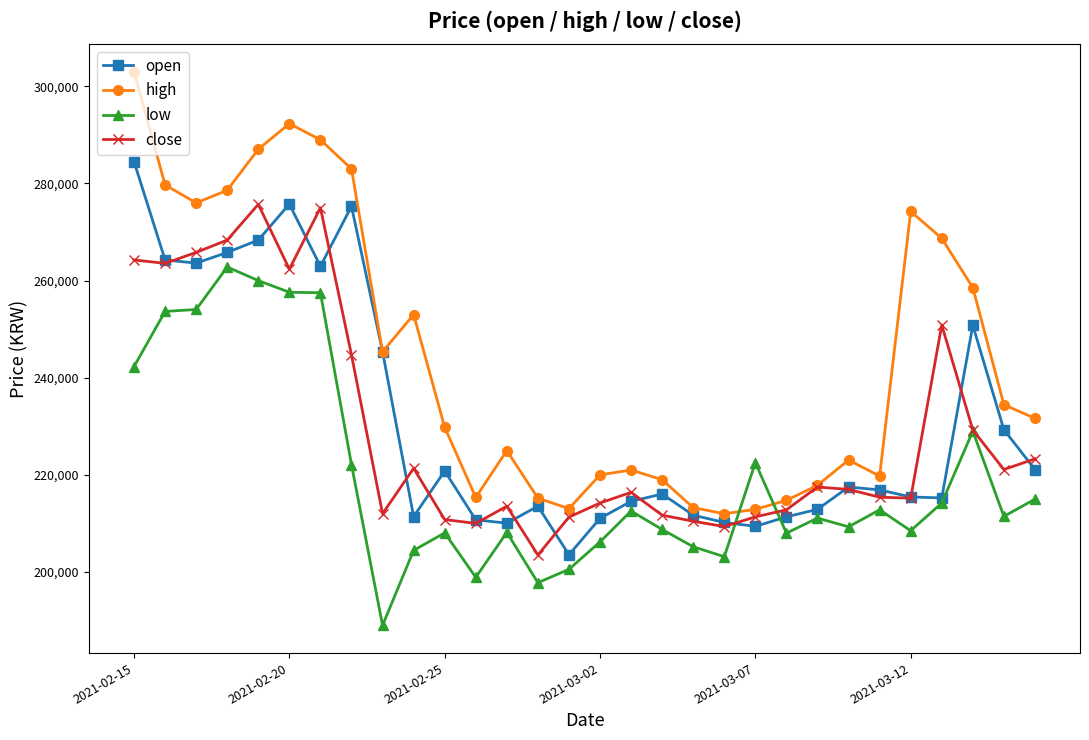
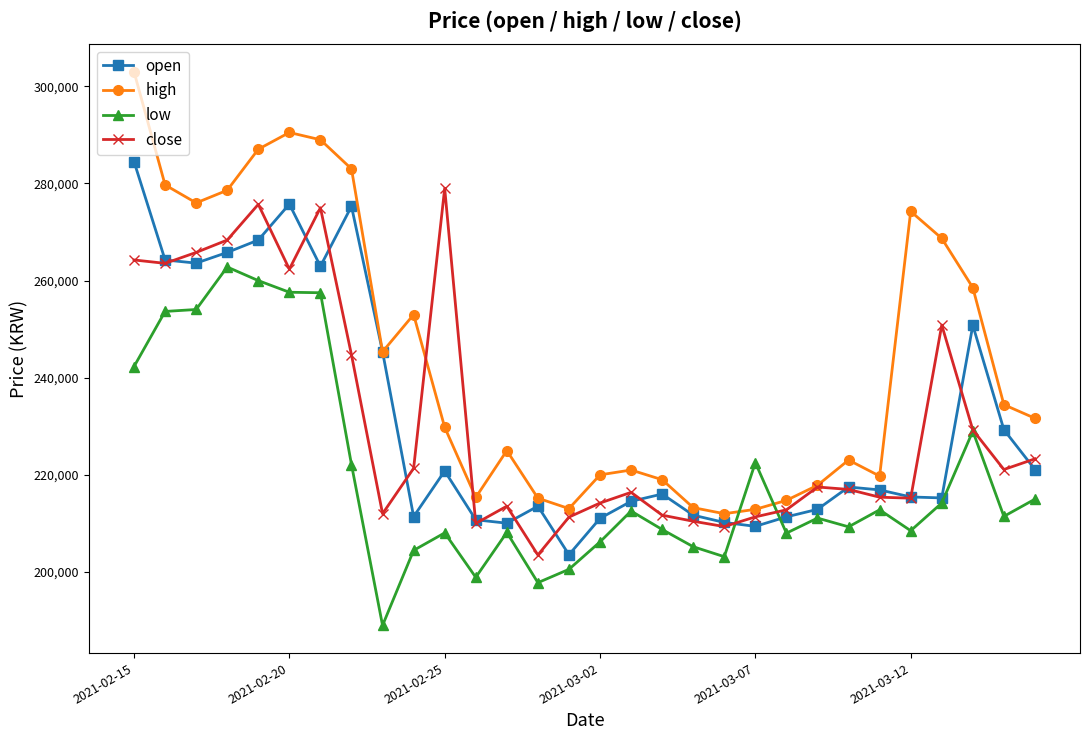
  {
    "open": {
      "2021-02-15": "285,000",
      "2021-02-20": "276,000",
      "2021-02-25": "221,000",
      "2021-03-02": "211,000",
      "2021-03-07": "209,000"
    },
    "high": {
-     "2021-02-20": "292,000",
+     "2021-02-20": "291,000",
      "2021-02-25": "230,000",
      "2021-03-02": "220,000",
      "2021-03-07": "213,000",
      "2021-03-12": "274,000"
    },
    "low": {
      "2021-02-15": "242,000",
      "2021-02-20": "258,000",
      "2021-02-25": "208,000",
      "2021-03-02": "206,000",
      "2021-03-07": "223,000",
      "2021-03-12": "209,000"
    },
    "close": {
      "2021-02-15": "264,000",
      "2021-02-20": "262,000",
-     "2021-02-25": "211,000",
+     "2021-02-25": "279,000",
      "2021-03-02": "214,000",
      "2021-03-07": "211,000"
    }
  }
